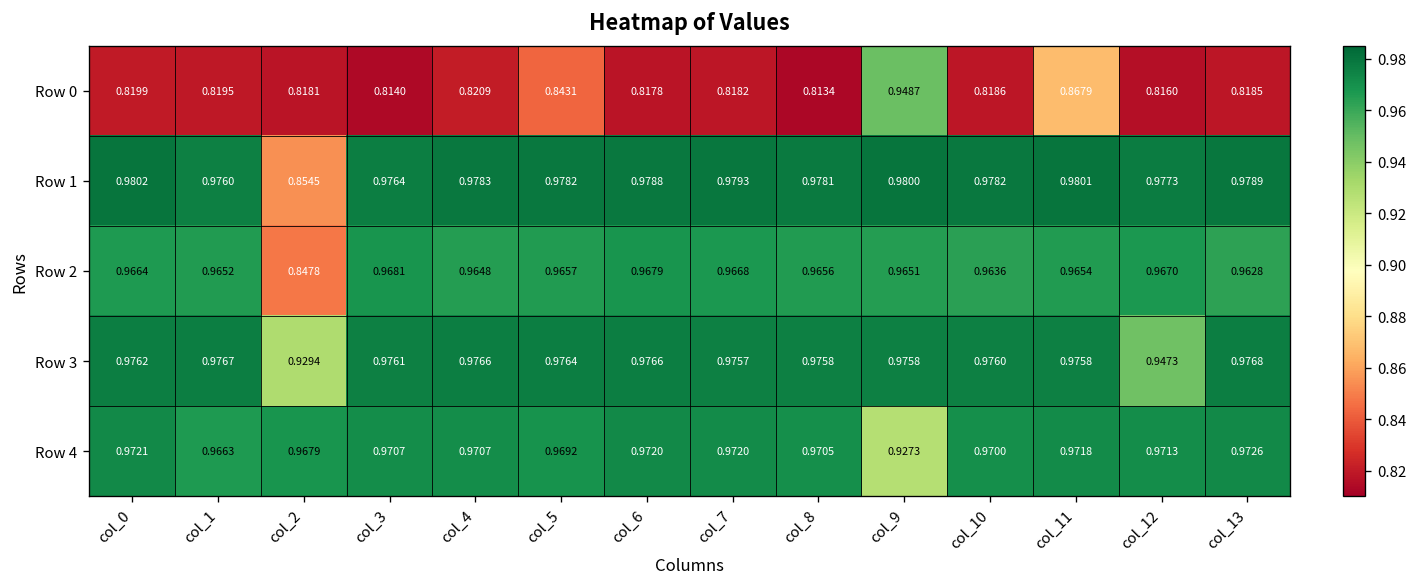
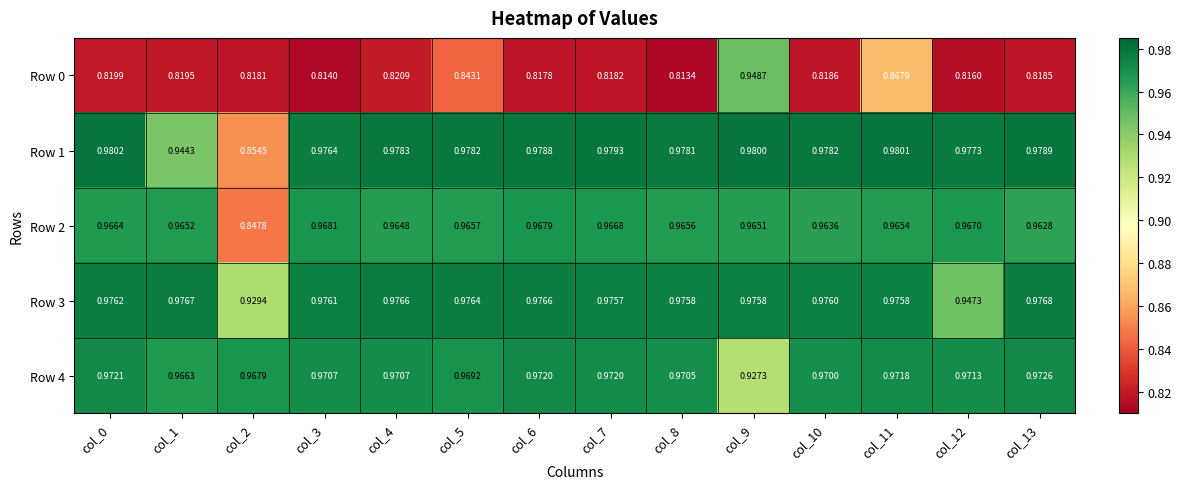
  {
    "Row 0": {
      "col_0": 0.8199,
      "col_1": 0.8195,
      "col_2": 0.8181,
      "col_3": 0.8140,
      "col_4": 0.8209,
      "col_5": 0.8431,
      "col_6": 0.8178,
      "col_7": 0.8182,
      "col_8": 0.8134,
      "col_9": 0.9487,
      "col_10": 0.8186,
      "col_11": 0.8679,
      "col_12": 0.8160,
      "col_13": 0.8185
    },
    "Row 1": {
      "col_0": 0.9802,
-     "col_1": 0.9760,
+     "col_1": 0.9443,
      "col_2": 0.8545,
      "col_3": 0.9764,
      "col_4": 0.9783,
      "col_5": 0.9782,
      "col_6": 0.9788,
      "col_7": 0.9793,
      "col_8": 0.9781,
      "col_9": 0.9800,
      "col_10": 0.9782,
      "col_11": 0.9801,
      "col_12": 0.9773,
      "col_13": 0.9789
    },
    "Row 2": {
      "col_0": 0.9664,
      "col_1": 0.9652,
      "col_2": 0.8478,
      "col_3": 0.9681,
      "col_4": 0.9648,
      "col_5": 0.9657,
      "col_6": 0.9679,
      "col_7": 0.9668,
      "col_8": 0.9656,
      "col_9": 0.9651,
      "col_10": 0.9636,
      "col_11": 0.9654,
      "col_12": 0.9670,
      "col_13": 0.9628
    },
    "Row 3": {
      "col_0": 0.9762,
      "col_1": 0.9767,
      "col_2": 0.9294,
      "col_3": 0.9761,
      "col_4": 0.9766,
      "col_5": 0.9764,
      "col_6": 0.9766,
      "col_7": 0.9757,
      "col_8": 0.9758,
      "col_9": 0.9758,
      "col_10": 0.9760,
      "col_11": 0.9758,
      "col_12": 0.9473,
      "col_13": 0.9768
    },
    "Row 4": {
      "col_0": 0.9721,
      "col_1": 0.9663,
      "col_2": 0.9679,
      "col_3": 0.9707,
      "col_4": 0.9707,
      "col_5": 0.9692,
      "col_6": 0.9720,
      "col_7": 0.9720,
      "col_8": 0.9705,
      "col_9": 0.9273,
      "col_10": 0.9700,
      "col_11": 0.9718,
      "col_12": 0.9713,
      "col_13": 0.9726
    }
  }
